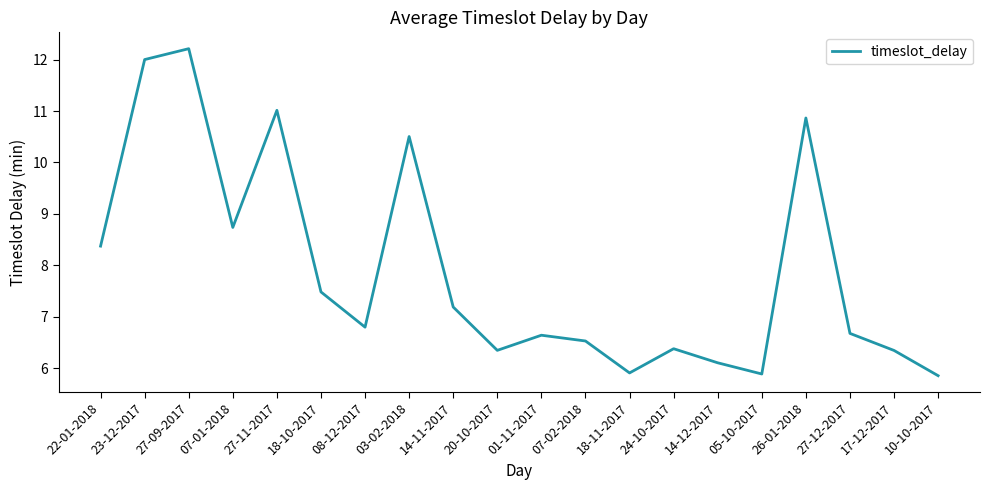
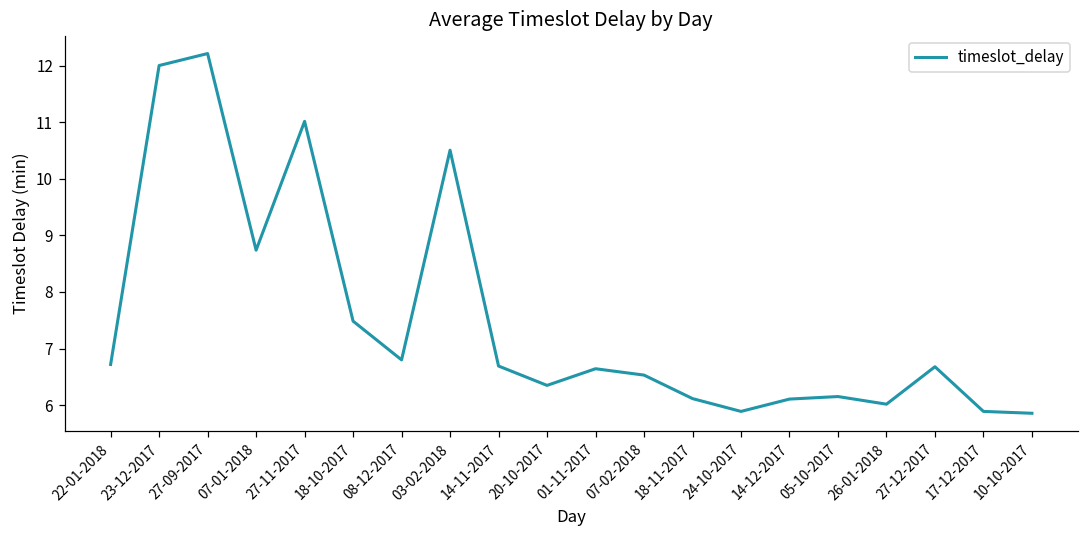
  {
-   "22-01-2018": 8.4,
+   "22-01-2018": 6.7,
    "23-12-2017": 12.0,
    "27-09-2017": 12.2,
    "07-01-2018": 8.7,
    "27-11-2017": 11.0,
    "18-10-2017": 7.5,
    "08-12-2017": 6.8,
    "03-02-2018": 10.5,
-   "14-11-2017": 7.2,
+   "14-11-2017": 6.7,
    "20-10-2017": 6.3,
    "01-11-2017": 6.6,
    "07-02-2018": 6.5,
-   "18-11-2017": 5.9,
-   "24-10-2017": 6.4,
+   "18-11-2017": 6.1,
+   "24-10-2017": 5.9,
    "14-12-2017": 6.1,
-   "05-10-2017": 5.9,
-   "26-01-2018": 10.9,
+   "05-10-2017": 6.2,
+   "26-01-2018": 6.0,
    "27-12-2017": 6.7,
-   "17-12-2017": 6.3,
+   "17-12-2017": 5.9,
    "10-10-2017": 5.9
  }
